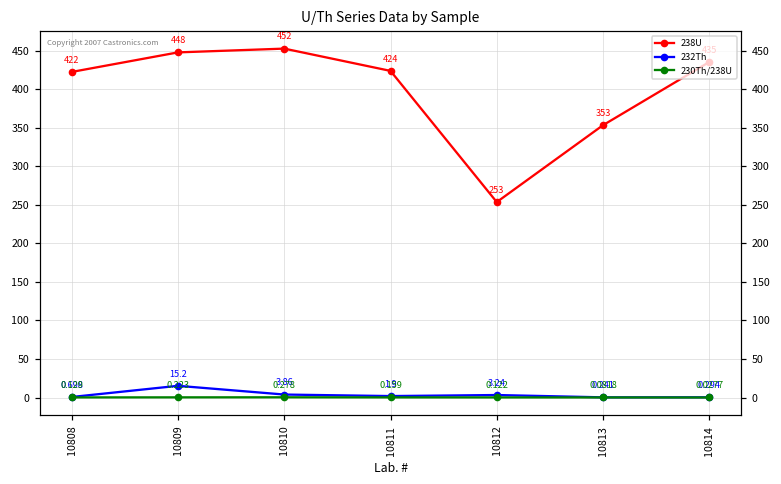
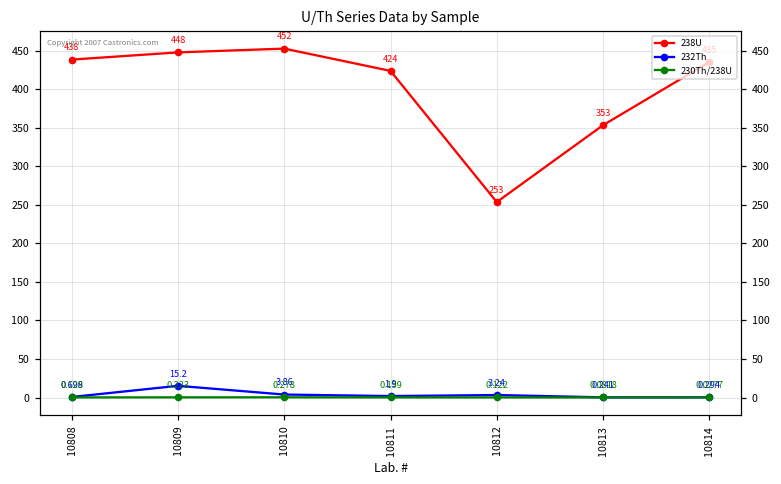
  {
    "238U": {
-     "10808": 422,
+     "10808": 438,
      "10809": 448,
      "10810": 452,
      "10811": 424,
      "10812": 253,
      "10813": 353
    },
    "232Th": {
      "10809": 15.2
    }
  }
